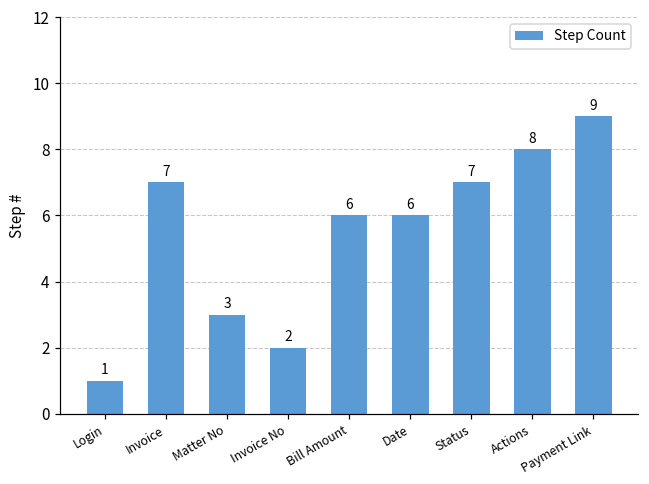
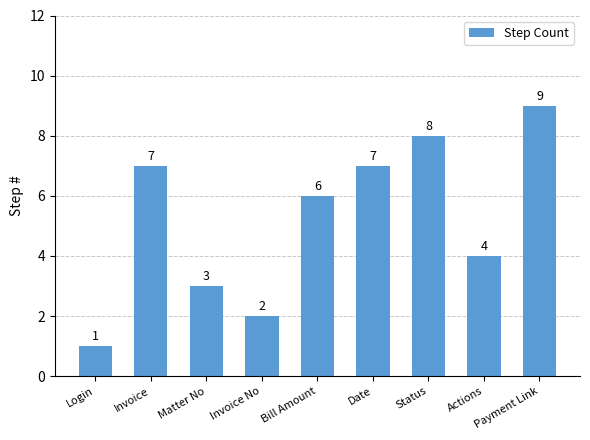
  {
    "Login": 1,
    "Invoice": 7,
    "Matter No": 3,
    "Invoice No": 2,
    "Bill Amount": 6,
-   "Date": 6,
-   "Status": 7,
-   "Actions": 8,
+   "Date": 7,
+   "Status": 8,
+   "Actions": 4,
    "Payment Link": 9
  }
